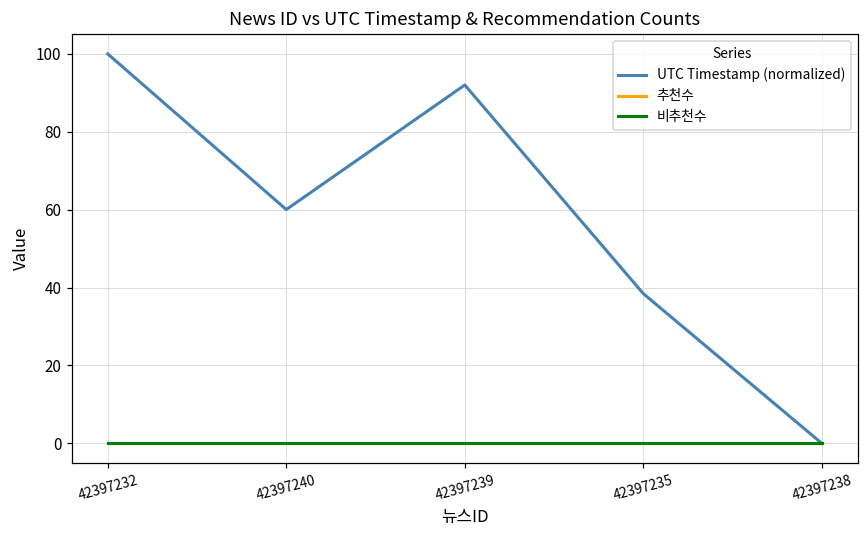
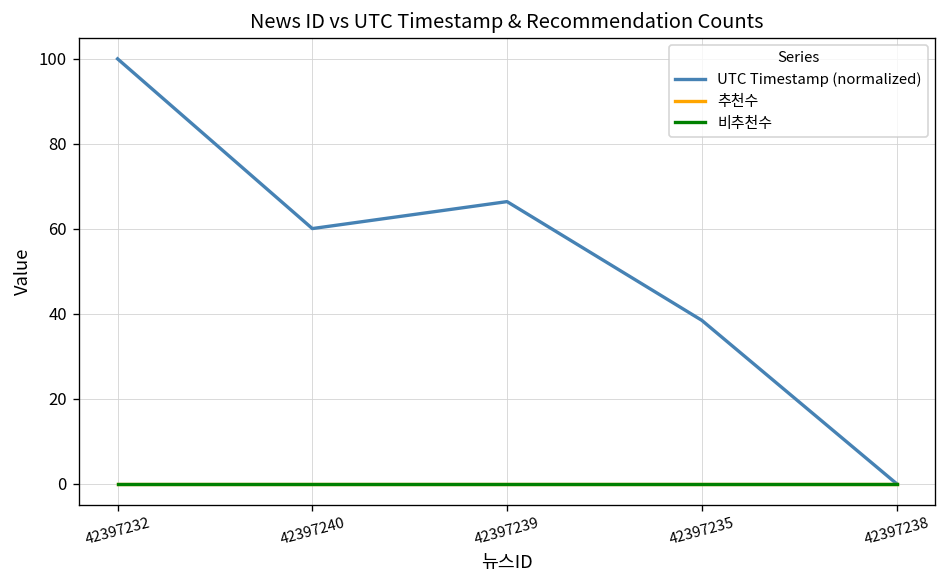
  {
    "UTC Timestamp (normalized)": {
      "42397232": 100,
      "42397240": 60,
-     "42397239": 92,
+     "42397239": 66,
      "42397235": 38
    },
    "비추천수": {
      "42397232": 0,
      "42397240": 0,
      "42397239": 0,
      "42397235": 0
    }
  }
